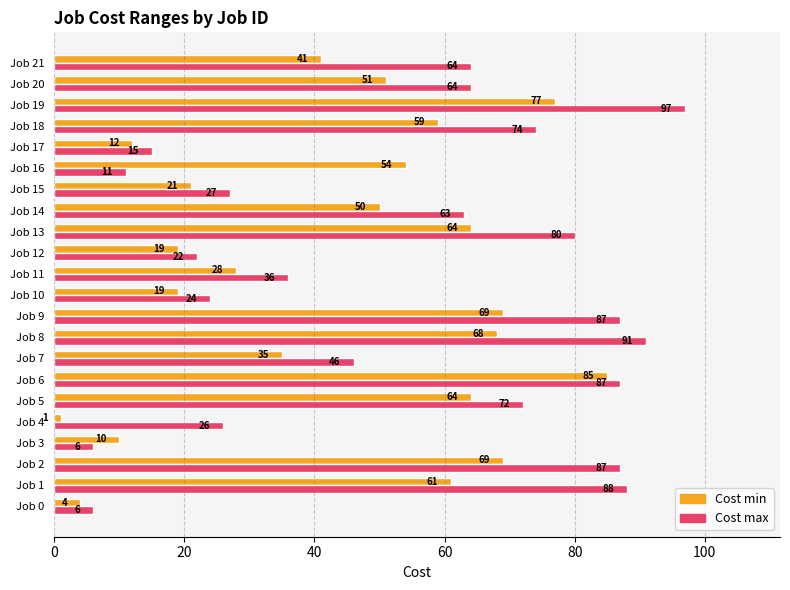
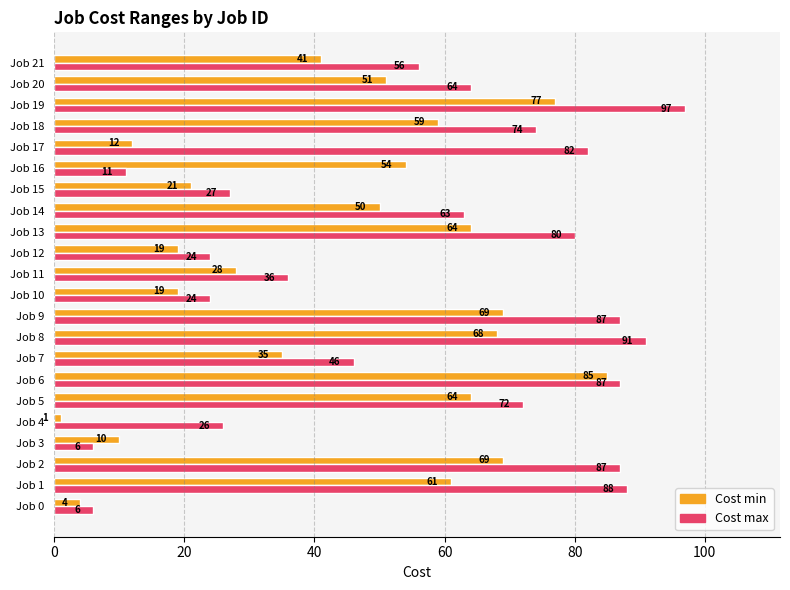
  {
    "Cost min": {
      "Job 21": 41,
      "Job 20": 51,
      "Job 19": 77,
      "Job 18": 59,
      "Job 17": 12,
      "Job 16": 54,
      "Job 15": 21,
      "Job 14": 50,
      "Job 13": 64,
      "Job 12": 19,
      "Job 11": 28,
      "Job 10": 19,
      "Job 9": 69,
      "Job 8": 68,
      "Job 7": 35,
      "Job 6": 85,
      "Job 5": 64,
      "Job 4": 1,
      "Job 3": 10,
      "Job 2": 69,
      "Job 1": 61,
      "Job 0": 4
    },
    "Cost max": {
-     "Job 21": 64,
+     "Job 21": 56,
      "Job 20": 64,
      "Job 19": 97,
      "Job 18": 74,
-     "Job 17": 15,
+     "Job 17": 82,
      "Job 16": 11,
      "Job 15": 27,
      "Job 14": 63,
      "Job 13": 80,
-     "Job 12": 22,
+     "Job 12": 24,
      "Job 11": 36,
      "Job 10": 24,
      "Job 9": 87,
      "Job 8": 91,
      "Job 7": 46,
      "Job 6": 87,
      "Job 5": 72,
      "Job 4": 26,
      "Job 3": 6,
      "Job 2": 87,
      "Job 1": 88,
      "Job 0": 6
    }
  }
